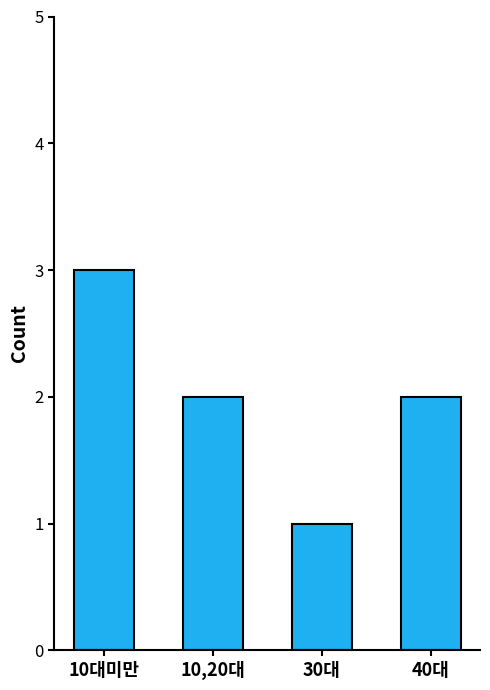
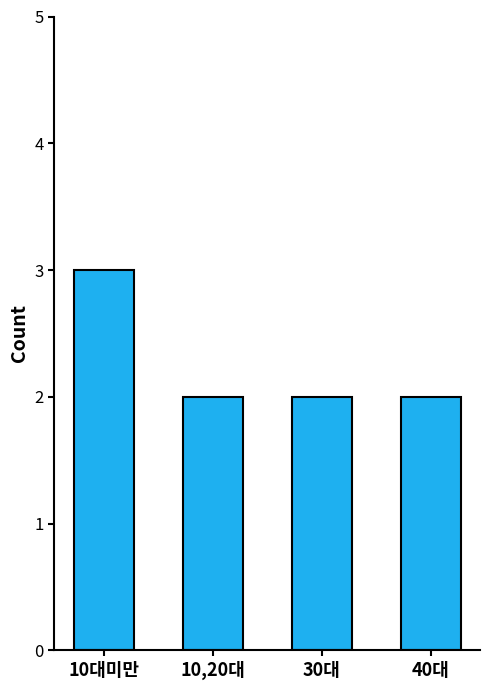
  {
    "10대미만": 3,
    "10,20대": 2,
-   "30대": 1,
+   "30대": 2,
    "40대": 2
  }
